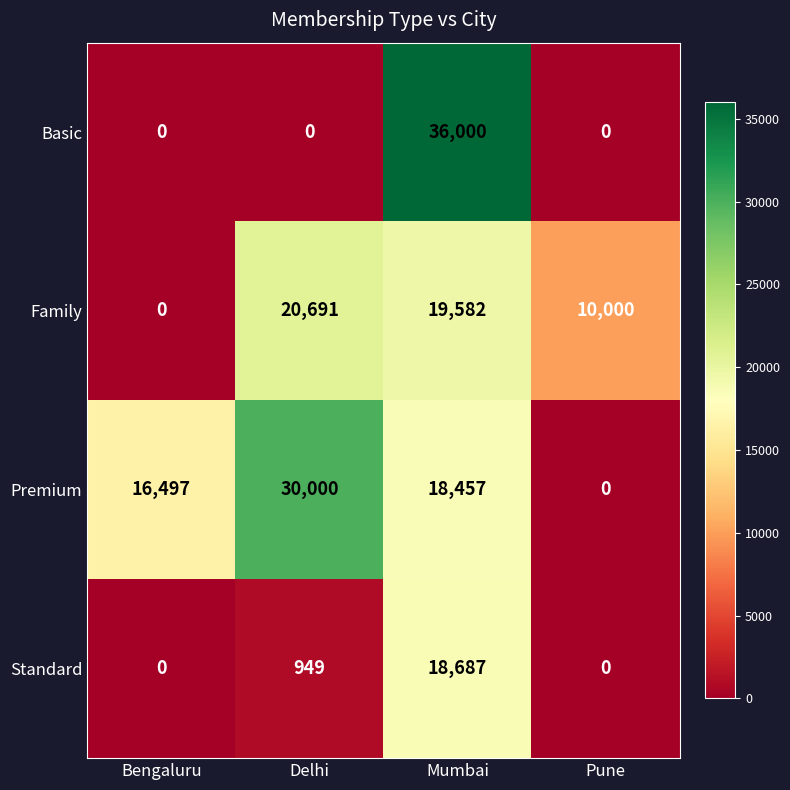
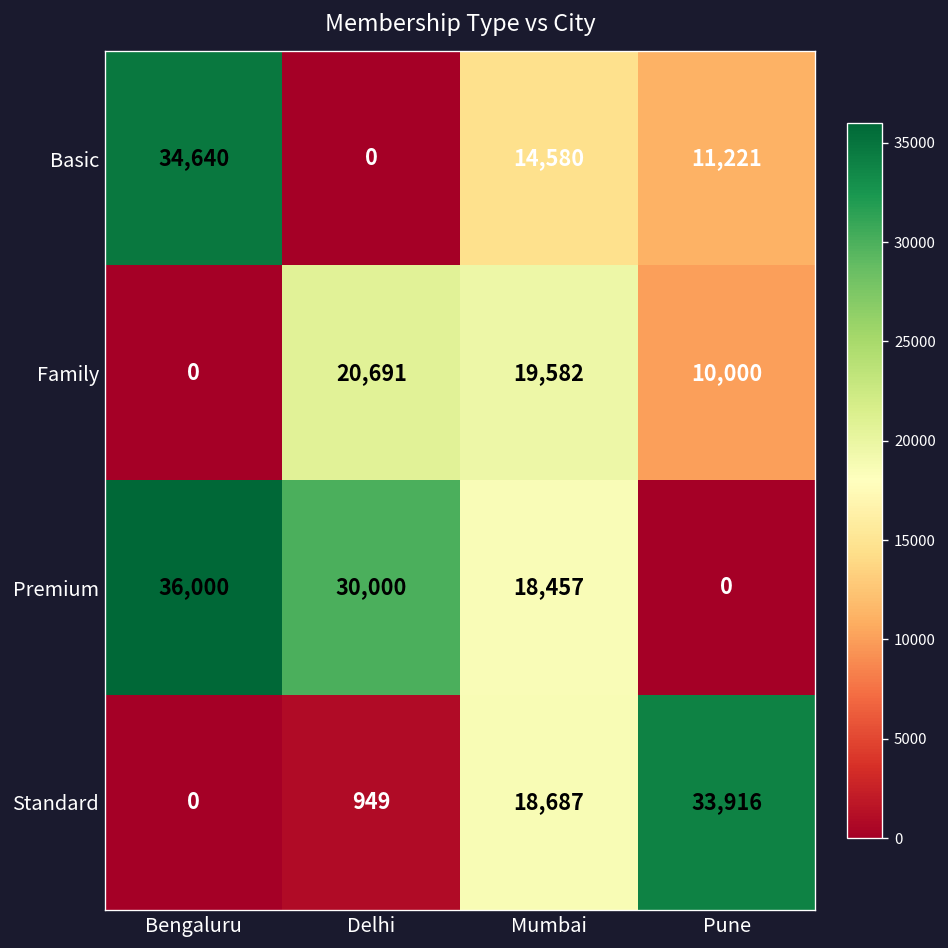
  {
    "Basic": {
-     "Bengaluru": "0",
+     "Bengaluru": "34,640",
      "Delhi": "0",
-     "Mumbai": "36,000",
-     "Pune": "0"
+     "Mumbai": "14,580",
+     "Pune": "11,221"
    },
    "Family": {
      "Bengaluru": "0",
      "Delhi": "20,691",
      "Mumbai": "19,582",
      "Pune": "10,000"
    },
    "Premium": {
-     "Bengaluru": "16,497",
+     "Bengaluru": "36,000",
      "Delhi": "30,000",
      "Mumbai": "18,457",
      "Pune": "0"
    },
    "Standard": {
      "Bengaluru": "0",
      "Delhi": "949",
      "Mumbai": "18,687",
-     "Pune": "0"
+     "Pune": "33,916"
    }
  }
